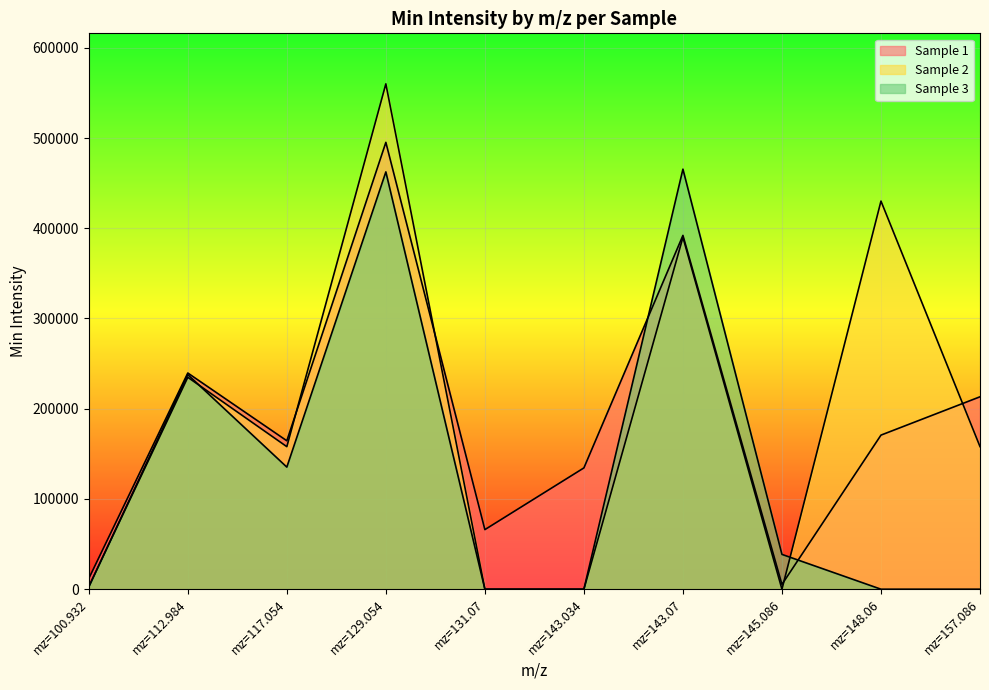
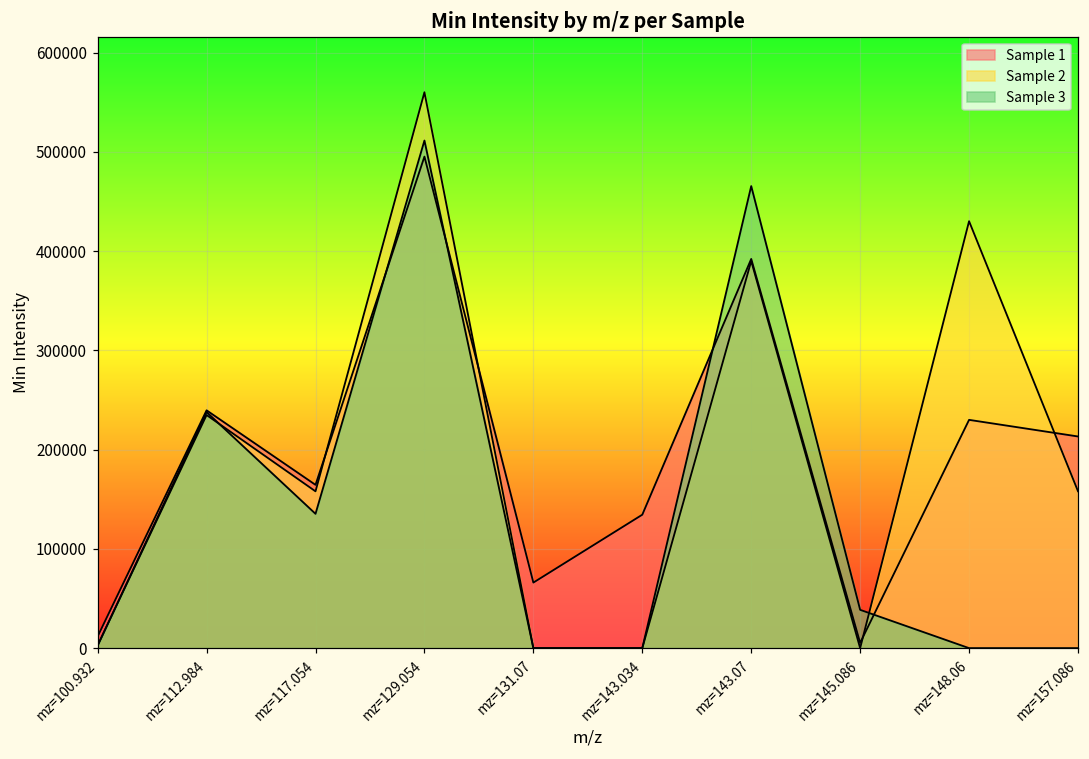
  {
    "Sample 1": {
      "mz=100.932": 10000,
      "mz=117.054": 160000,
      "mz=129.054": 500000,
      "mz=131.07": 70000,
      "mz=143.034": 130000,
      "mz=145.086": 10000,
-     "mz=148.06": 170000,
+     "mz=148.06": 230000,
      "mz=157.086": 210000
    },
    "Sample 2": {
      "mz=112.984": 230000,
      "mz=117.054": 160000,
      "mz=129.054": 560000,
      "mz=145.086": 0,
      "mz=148.06": 430000,
      "mz=157.086": 160000
    },
    "Sample 3": {
      "mz=117.054": 140000,
-     "mz=129.054": 460000,
+     "mz=129.054": 510000,
      "mz=143.07": 470000,
      "mz=145.086": 40000,
      "mz=148.06": 0,
      "mz=157.086": 0
    }
  }
